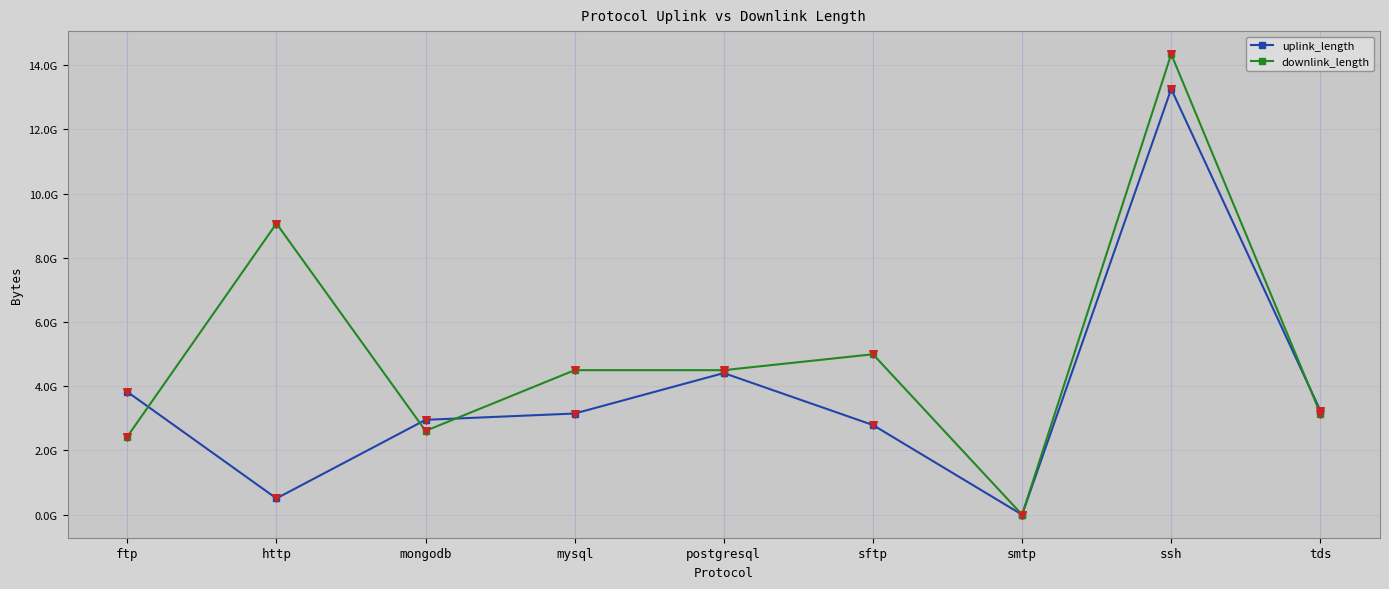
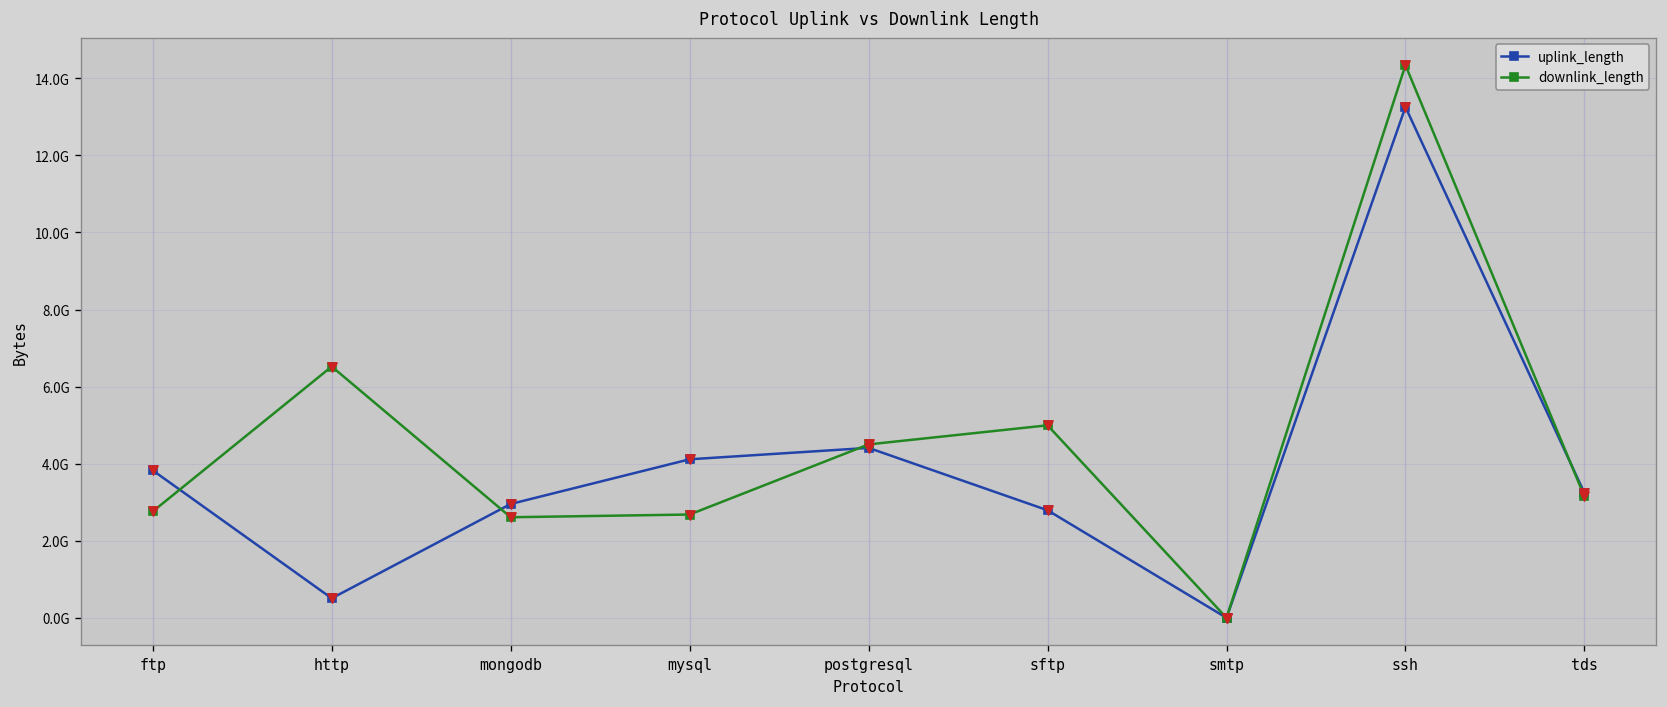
  {
    "uplink_length": {
      "ftp": 3800000000,
      "http": 500000000,
      "mongodb": 3000000000,
-     "mysql": 3200000000,
+     "mysql": 4100000000,
      "postgresql": 4400000000,
      "sftp": 2800000000,
      "ssh": 13300000000,
      "tds": 3200000000
    },
    "downlink_length": {
-     "ftp": 2400000000,
-     "http": 9100000000,
+     "ftp": 2800000000,
+     "http": 6500000000,
      "mongodb": 2600000000,
-     "mysql": 4500000000,
+     "mysql": 2700000000,
      "postgresql": 4500000000,
      "sftp": 5000000000,
      "ssh": 14300000000,
      "tds": 3200000000
    }
  }
